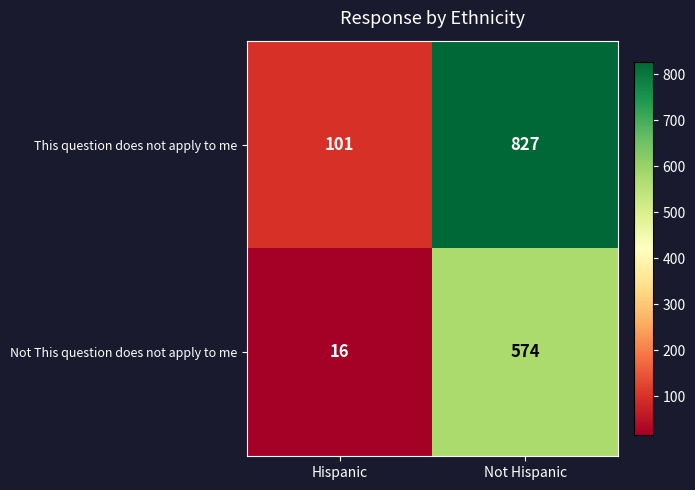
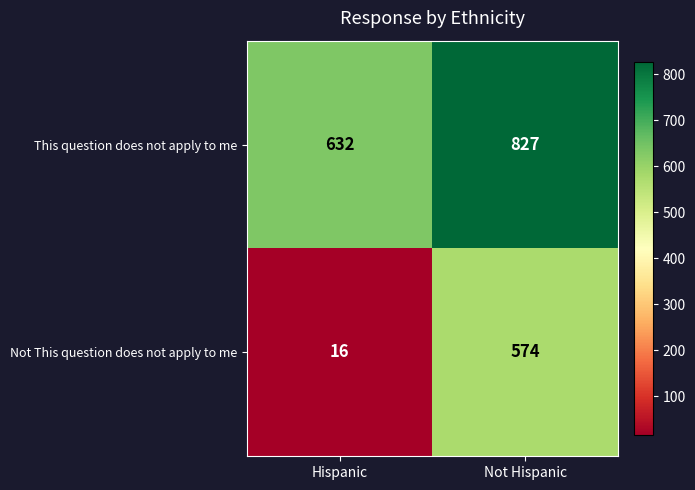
  {
    "This question does not apply to me": {
-     "Hispanic": 101,
+     "Hispanic": 632,
      "Not Hispanic": 827
    },
    "Not This question does not apply to me": {
      "Hispanic": 16,
      "Not Hispanic": 574
    }
  }
